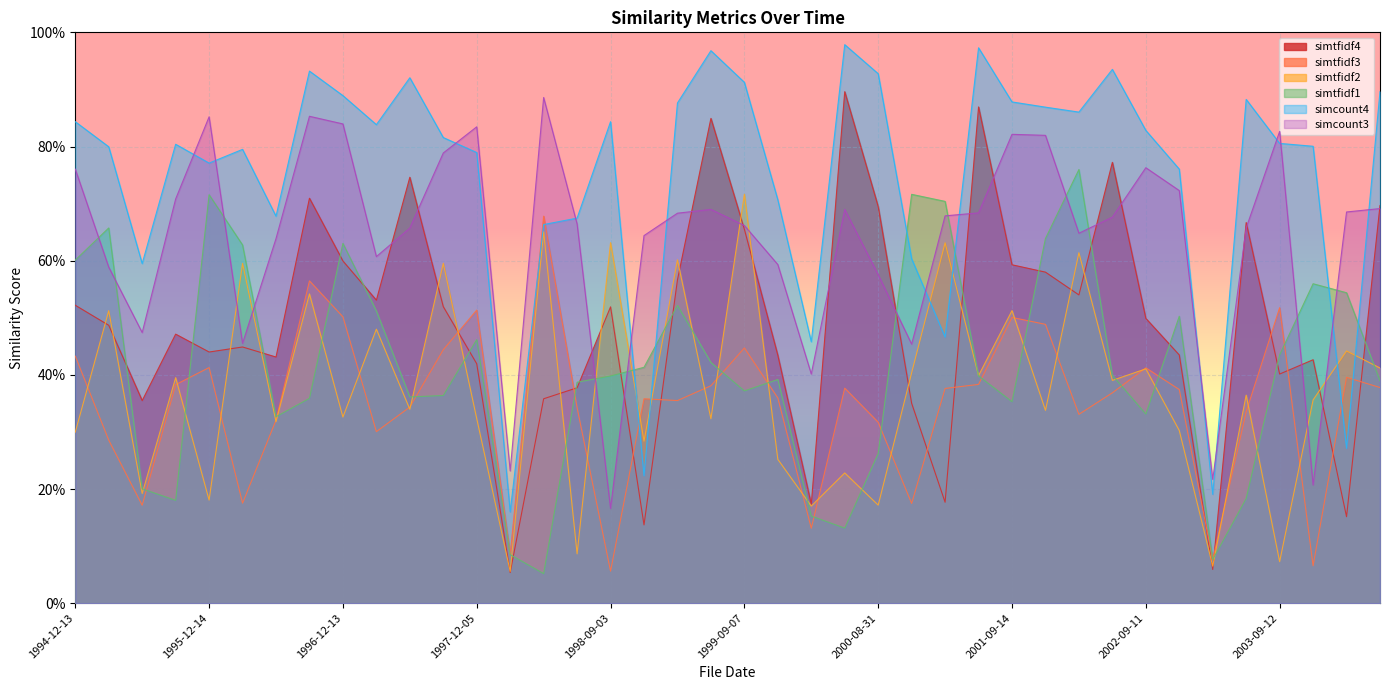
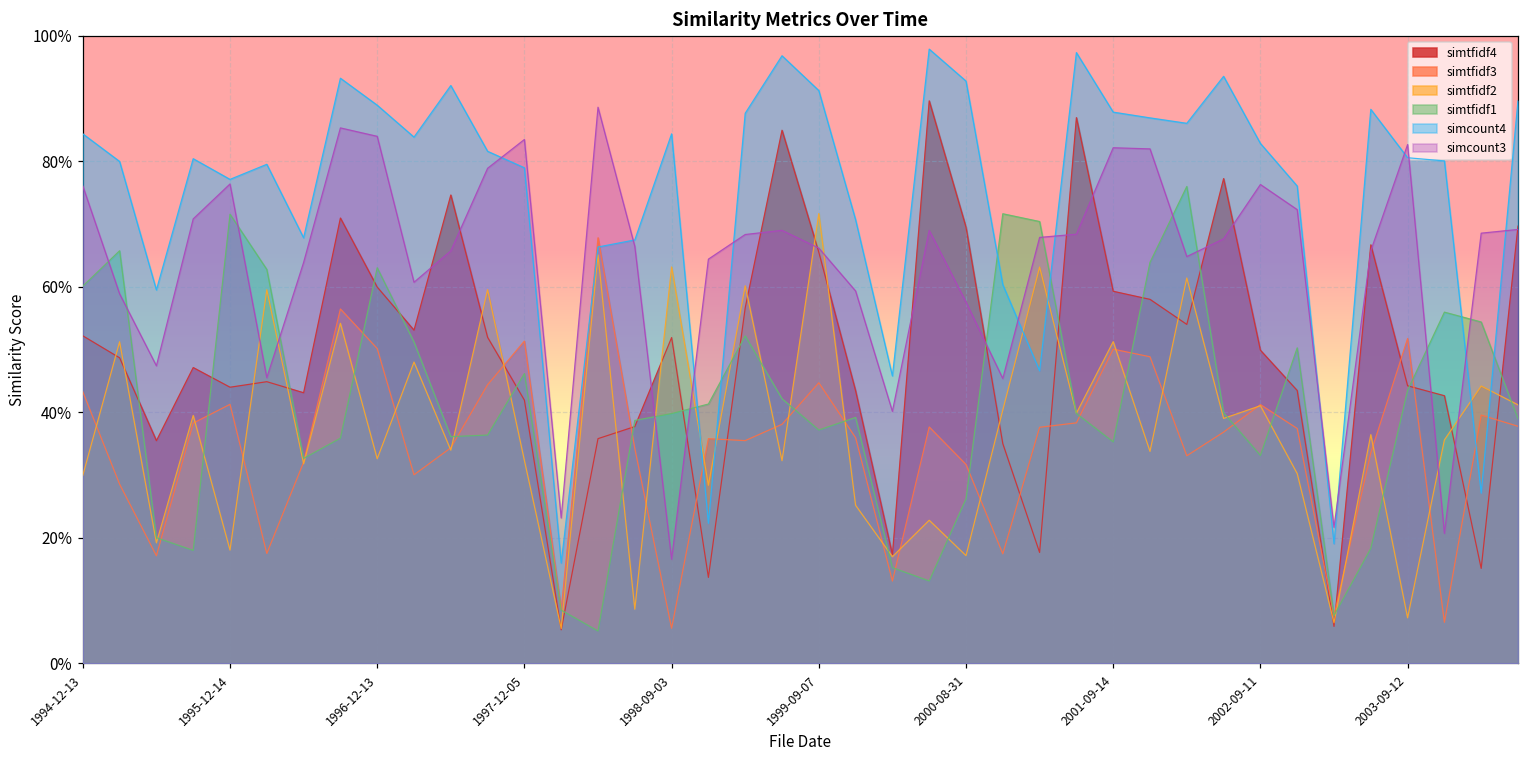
  {
    "simtfidf4": {
      "1994-12-13": "52%",
      "1995-12-14": "44%",
      "1996-12-13": "60%",
      "1997-12-05": "42%",
      "1998-09-03": "52%",
      "1999-09-07": "65%",
      "2000-08-31": "69%",
      "2001-09-14": "59%",
      "2002-09-11": "50%",
-     "2003-09-12": "40%"
+     "2003-09-12": "44%"
    },
    "simtfidf3": {
      "1994-12-13": "43%",
      "1995-12-14": "41%",
      "1996-12-13": "50%",
      "1997-12-05": "51%",
      "1998-09-03": "6%",
      "1999-09-07": "45%",
      "2000-08-31": "32%",
      "2001-09-14": "50%",
      "2003-09-12": "52%"
    },
    "simtfidf2": {
      "1994-12-13": "30%",
      "1995-12-14": "18%",
      "1996-12-13": "33%",
      "1997-12-05": "32%",
      "1998-09-03": "63%",
      "1999-09-07": "72%",
      "2000-08-31": "17%",
      "2001-09-14": "51%",
      "2003-09-12": "7%"
    },
    "simtfidf1": {
      "1994-12-13": "60%",
      "1995-12-14": "72%",
      "1996-12-13": "63%",
      "1997-12-05": "46%",
      "1998-09-03": "40%",
      "1999-09-07": "37%",
      "2000-08-31": "26%",
      "2001-09-14": "35%",
      "2002-09-11": "33%",
      "2003-09-12": "44%"
    },
    "simcount4": {
      "1994-12-13": "84%",
      "1995-12-14": "77%",
      "1996-12-13": "89%",
      "1997-12-05": "79%",
      "1998-09-03": "84%",
      "1999-09-07": "91%",
      "2000-08-31": "93%",
      "2001-09-14": "88%",
      "2002-09-11": "83%",
      "2003-09-12": "81%"
    },
    "simcount3": {
      "1994-12-13": "76%",
-     "1995-12-14": "85%",
+     "1995-12-14": "76%",
      "1996-12-13": "84%",
      "1997-12-05": "83%",
      "1998-09-03": "17%",
      "1999-09-07": "66%",
      "2000-08-31": "58%",
      "2001-09-14": "82%",
      "2002-09-11": "76%"
    }
  }
